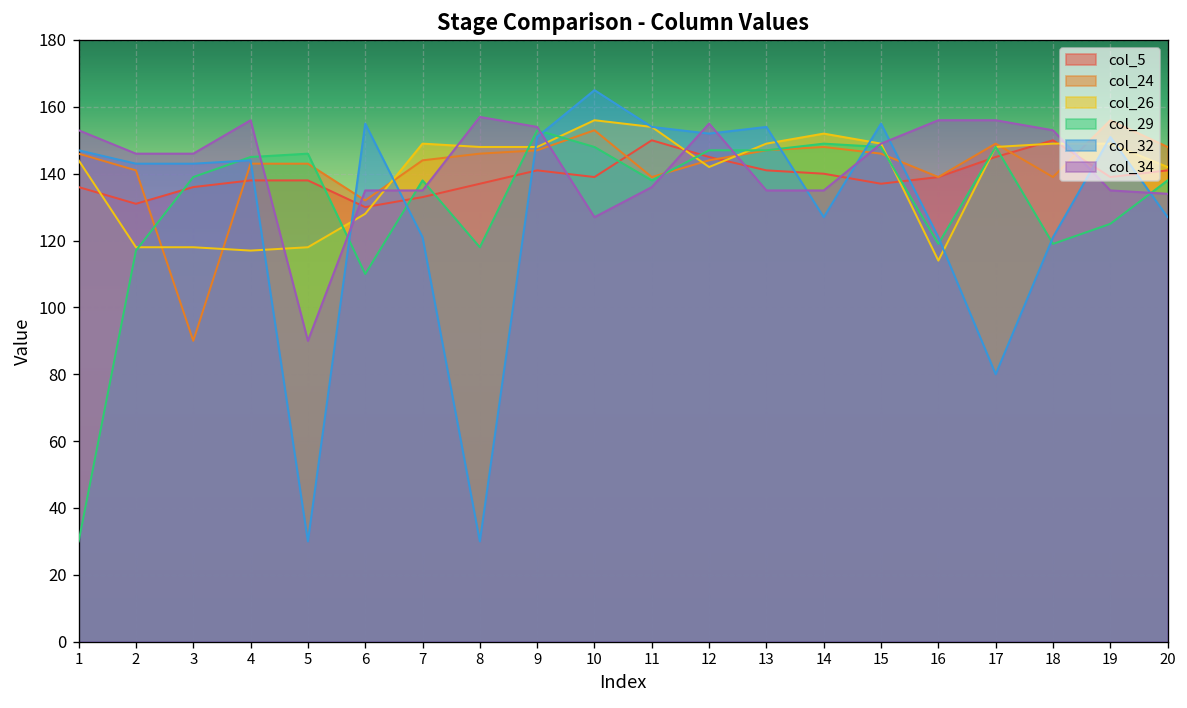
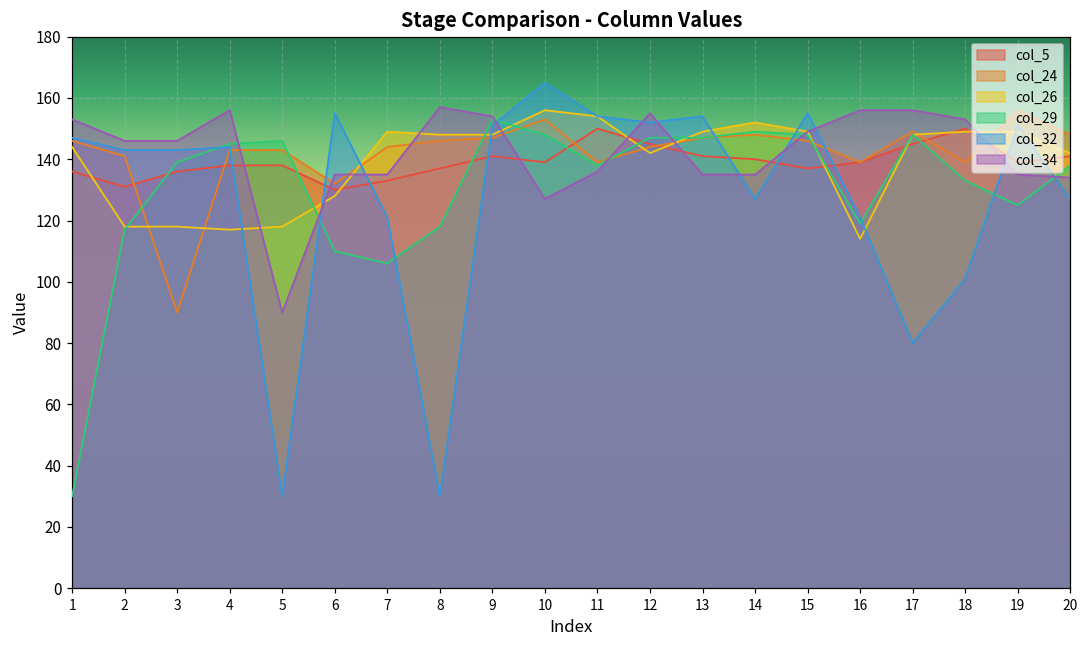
  {
    "col_29": {
      "1": 30,
      "2": 117,
      "3": 139,
      "4": 145,
      "5": 146,
      "6": 110,
-     "7": 138,
+     "7": 106,
      "8": 118,
      "9": 153,
      "10": 148,
      "11": 138,
      "12": 147,
      "14": 149,
      "15": 148,
      "16": 119,
-     "18": 119,
+     "18": 133,
      "19": 125,
      "20": 138
    },
    "col_32": {
      "1": 147,
      "2": 143,
      "3": 143,
      "4": 144,
      "5": 30,
      "6": 155,
      "7": 121,
      "8": 30,
      "9": 151,
      "10": 165,
      "12": 152,
      "13": 154,
      "14": 127,
      "15": 155,
      "16": 121,
      "17": 80,
-     "18": 121,
+     "18": 101,
      "20": 127
    },
    "col_34": {
      "1": 153,
      "2": 146,
      "3": 146,
      "4": 156,
      "5": 90,
      "6": 135,
      "7": 135,
      "8": 157,
      "9": 154,
      "10": 127,
      "11": 136,
      "12": 155,
      "13": 135,
      "14": 135,
      "16": 156,
      "17": 156,
      "18": 153,
      "20": 134
    }
  }
